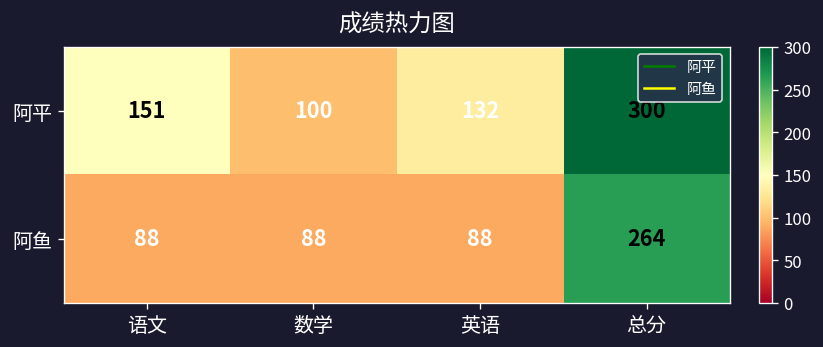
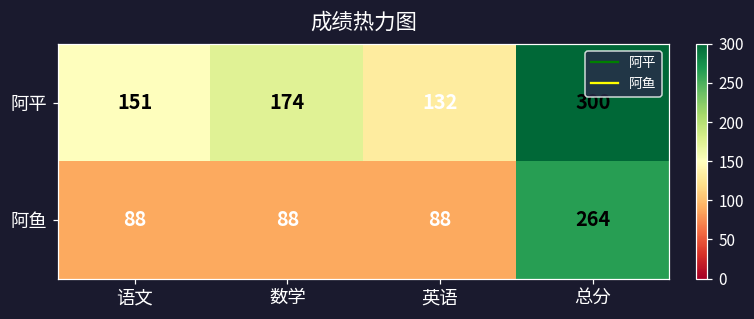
  {
    "阿平": {
      "语文": 151,
-     "数学": 100,
+     "数学": 174,
      "英语": 132
    },
    "阿鱼": {
      "语文": 88,
      "数学": 88,
      "英语": 88,
      "总分": 264
    }
  }
